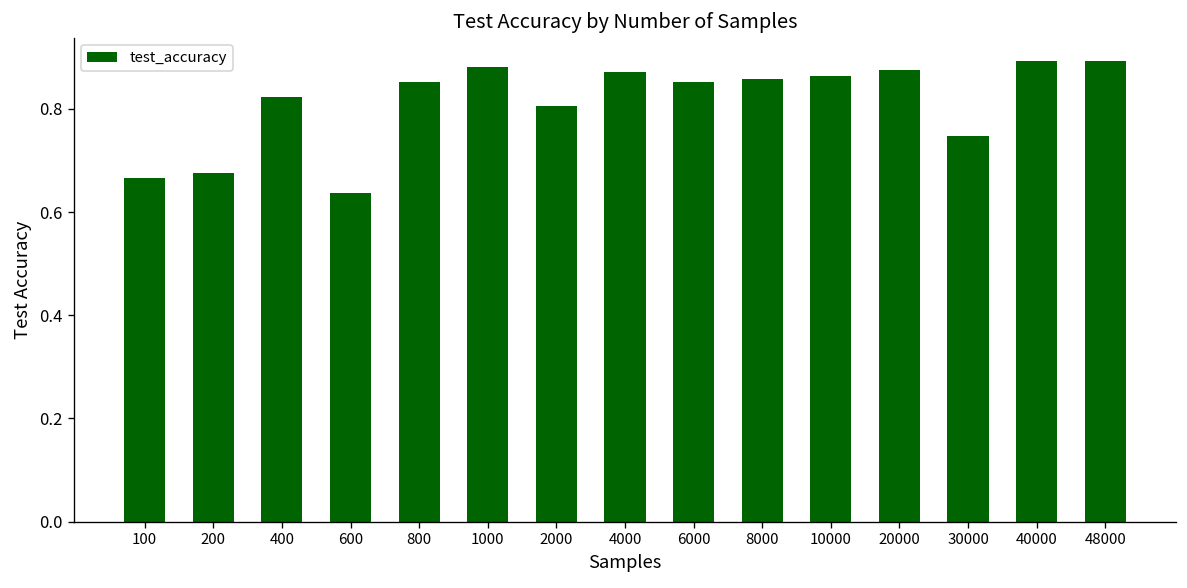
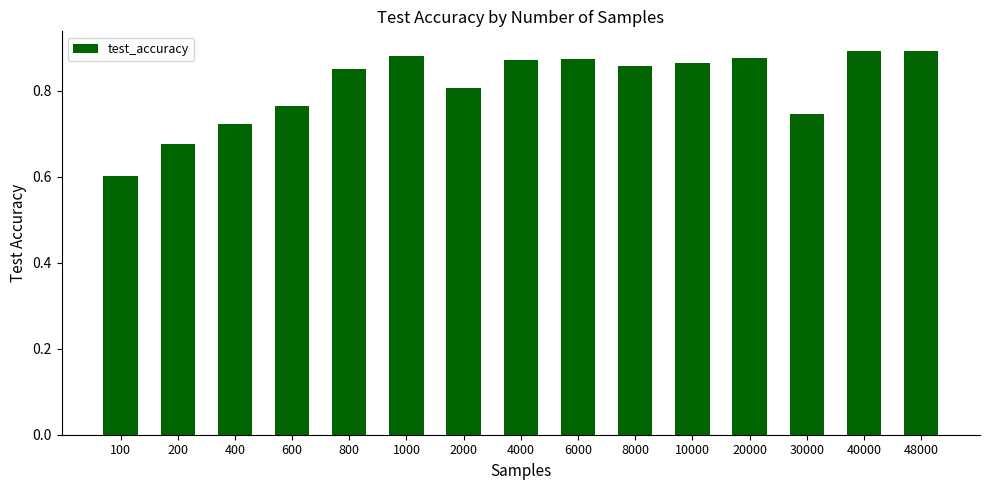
  {
-   "100": 0.67,
+   "100": 0.60,
    "200": 0.68,
-   "400": 0.82,
-   "600": 0.64,
+   "400": 0.72,
+   "600": 0.76,
    "800": 0.85,
    "1000": 0.88,
    "2000": 0.81,
    "4000": 0.87,
-   "6000": 0.85,
+   "6000": 0.87,
    "8000": 0.86,
    "10000": 0.86,
    "20000": 0.88,
    "30000": 0.75,
    "40000": 0.89,
    "48000": 0.89
  }
